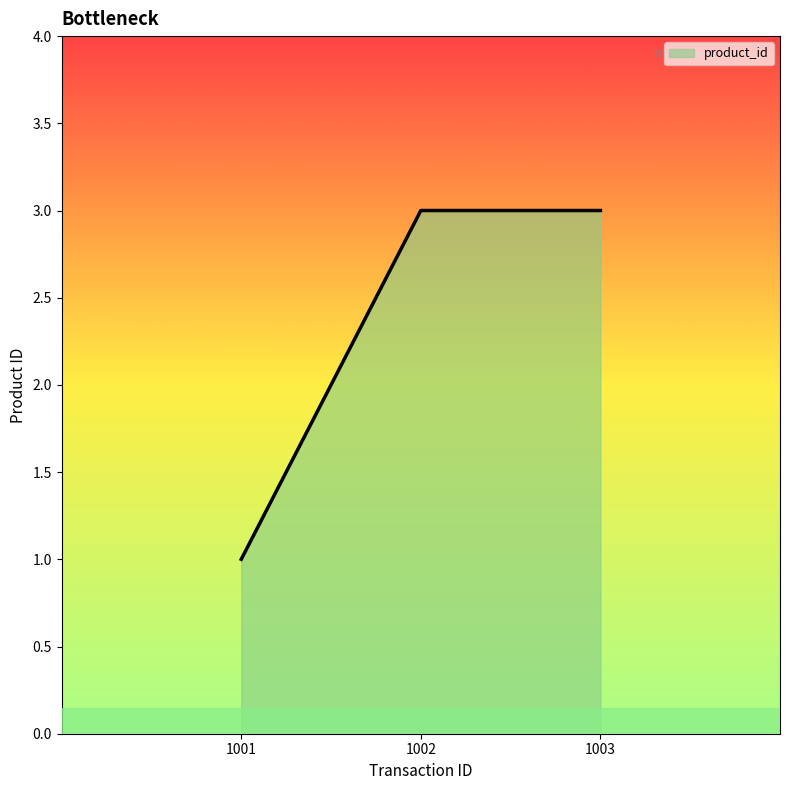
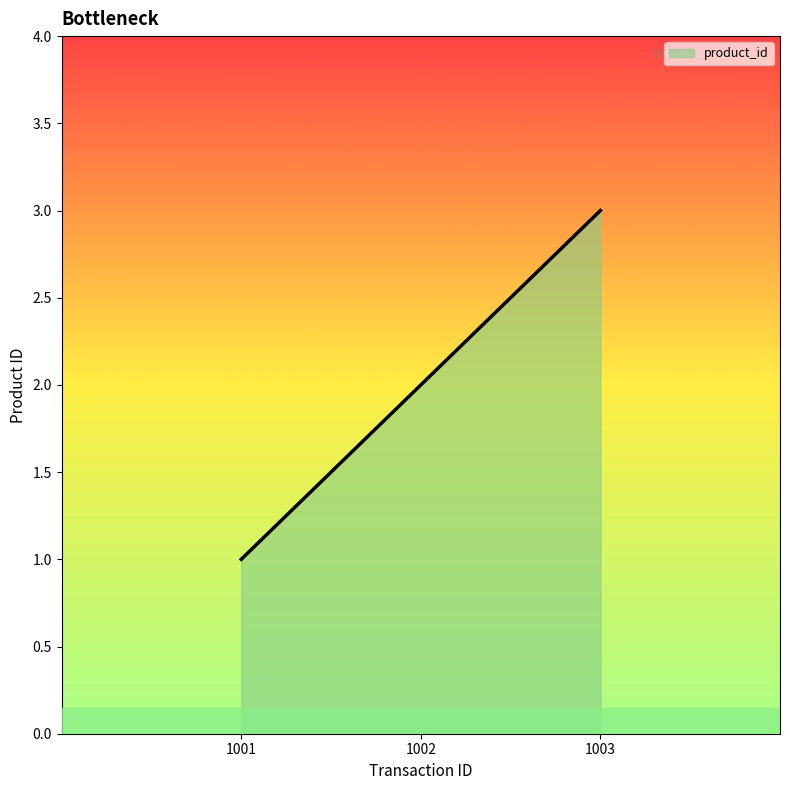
  {
    "1001": 1,
-   "1002": 3,
+   "1002": 2,
    "1003": 3
  }
